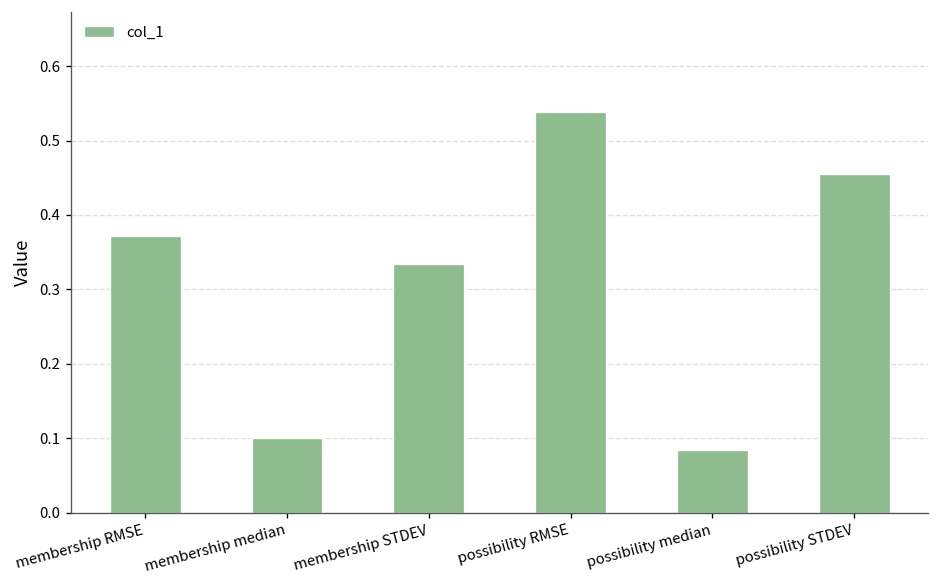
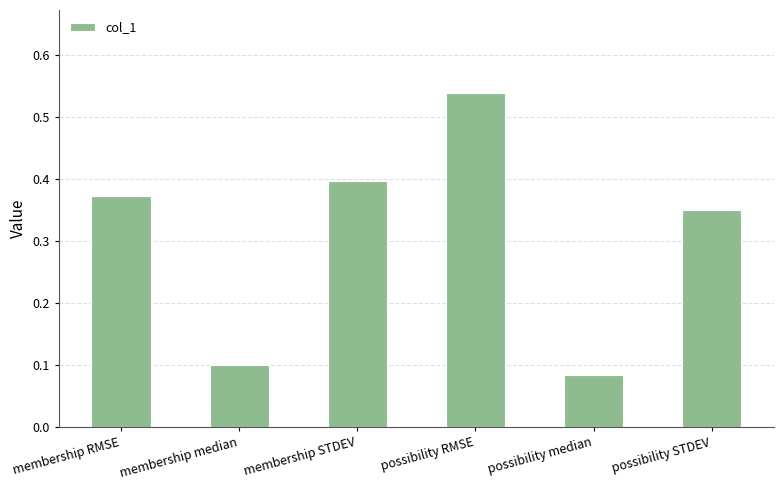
  {
    "membership RMSE": 0.37,
    "membership median": 0.10,
-   "membership STDEV": 0.33,
+   "membership STDEV": 0.40,
    "possibility RMSE": 0.54,
    "possibility median": 0.08,
-   "possibility STDEV": 0.46
+   "possibility STDEV": 0.35
  }
